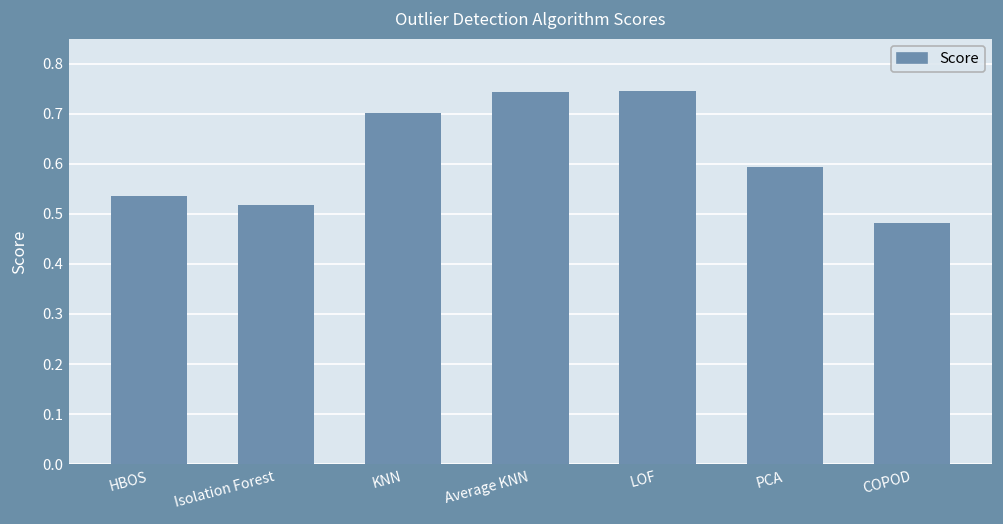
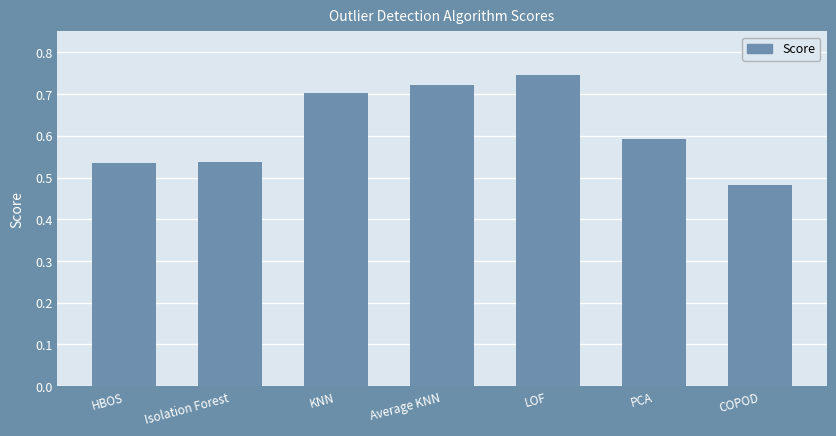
  {
    "HBOS": 0.53,
-   "Isolation Forest": 0.52,
+   "Isolation Forest": 0.54,
    "KNN": 0.70,
-   "Average KNN": 0.74,
+   "Average KNN": 0.72,
    "LOF": 0.75,
    "PCA": 0.59,
    "COPOD": 0.48
  }
